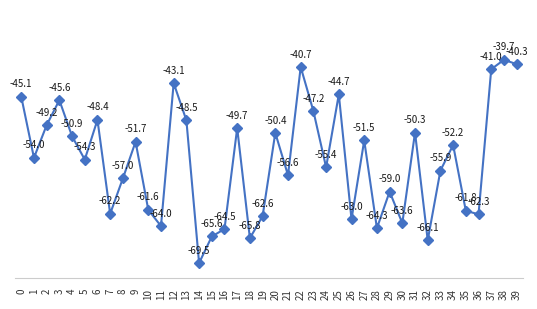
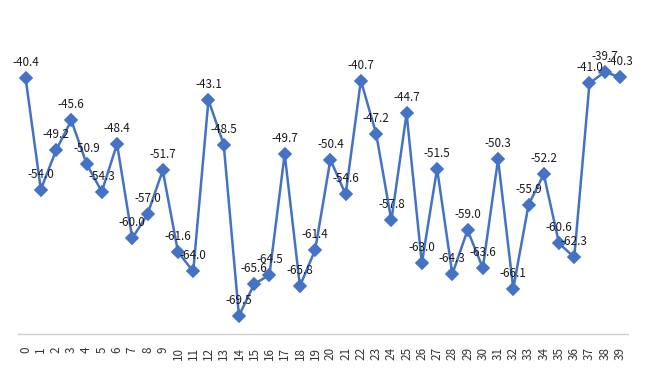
  {
-   "0": -45.1,
+   "0": -40.4,
    "1": -54.0,
    "2": -49.2,
    "3": -45.6,
    "4": -50.9,
    "5": -54.3,
    "6": -48.4,
-   "7": -62.2,
+   "7": -60.0,
    "8": -57.0,
    "9": -51.7,
    "10": -61.6,
    "12": -43.1,
    "13": -48.5,
    "14": -69.5,
    "16": -64.5,
    "17": -49.7,
    "18": -65.8,
-   "19": -62.6,
+   "19": -61.4,
    "20": -50.4,
-   "21": -56.6,
+   "21": -54.6,
    "22": -40.7,
    "23": -47.2,
-   "24": -55.4,
+   "24": -57.8,
    "25": -44.7,
    "26": -63.0,
    "27": -51.5,
    "28": -64.3,
    "29": -59.0,
    "30": -63.6,
    "31": -50.3,
    "32": -66.1,
    "33": -55.9,
    "34": -52.2,
-   "35": -61.8
+   "35": -60.6
  }
